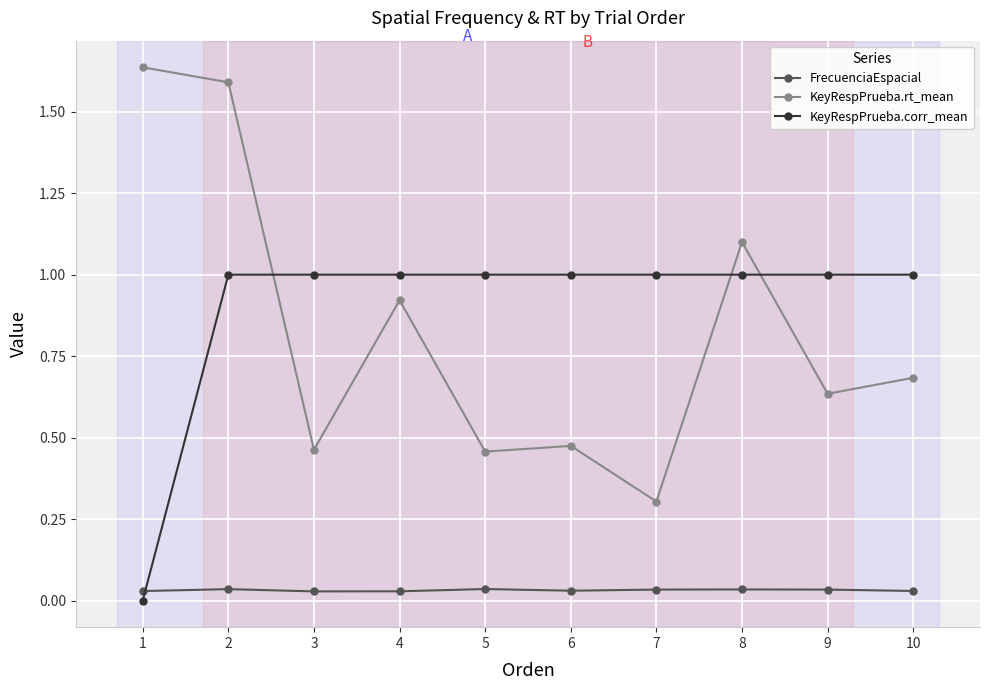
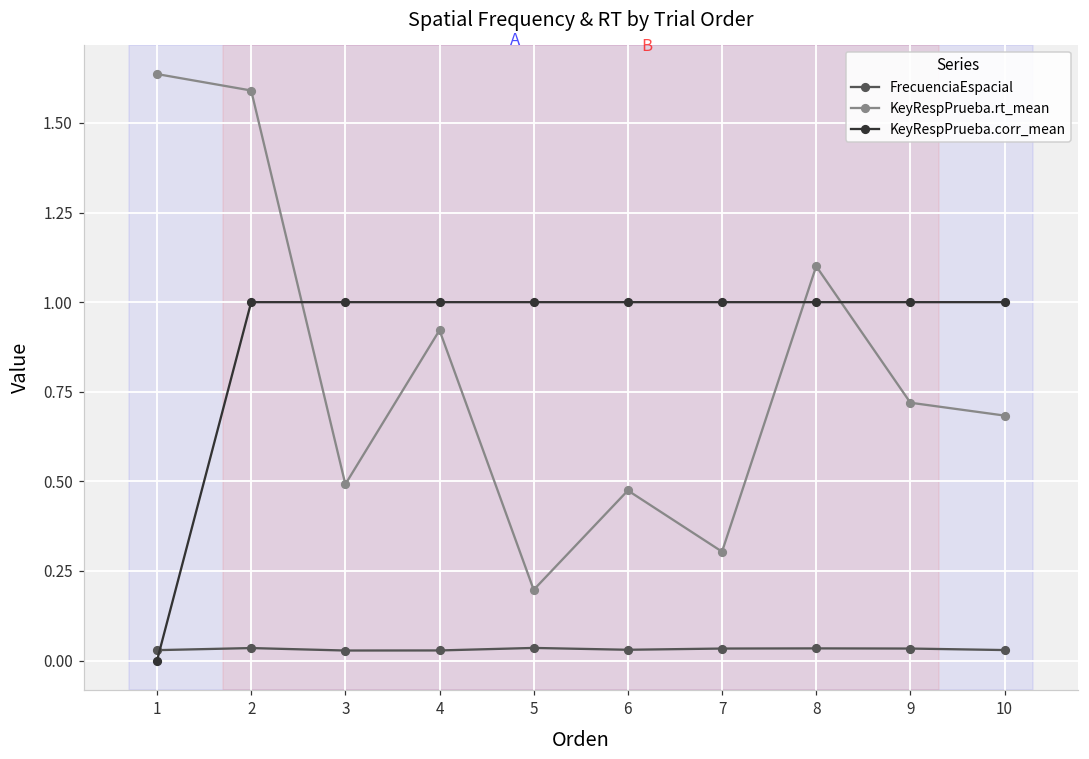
  {
    "KeyRespPrueba.rt_mean": {
      "1": 1.64,
      "2": 1.59,
-     "3": 0.46,
+     "3": 0.49,
      "4": 0.92,
-     "5": 0.46,
+     "5": 0.20,
      "6": 0.47,
      "7": 0.30,
      "8": 1.10,
-     "9": 0.63,
+     "9": 0.72,
      "10": 0.68
    }
  }
